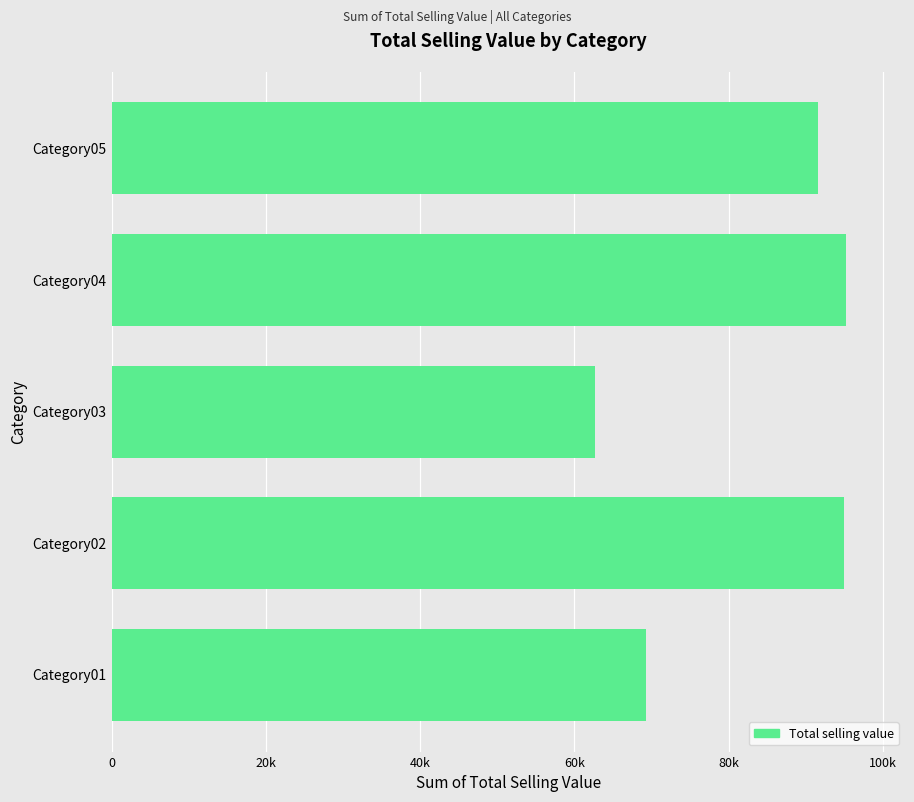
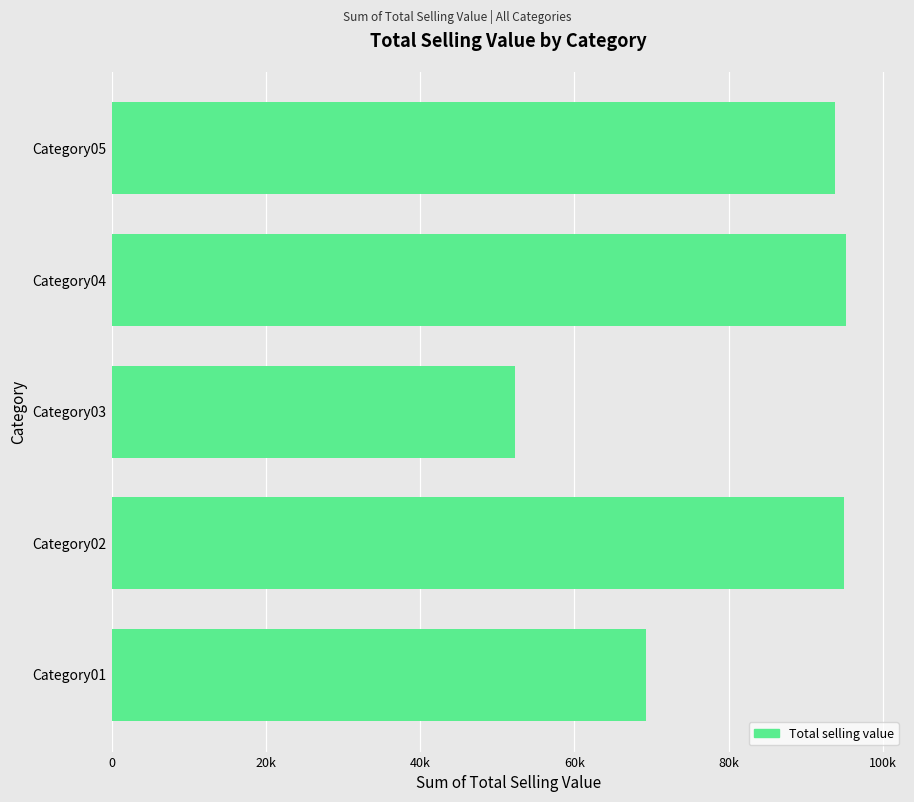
  {
-   "Category05": 92000,
+   "Category05": 94000,
    "Category04": 95000,
-   "Category03": 63000,
+   "Category03": 52000,
    "Category02": 95000,
    "Category01": 69000
  }
